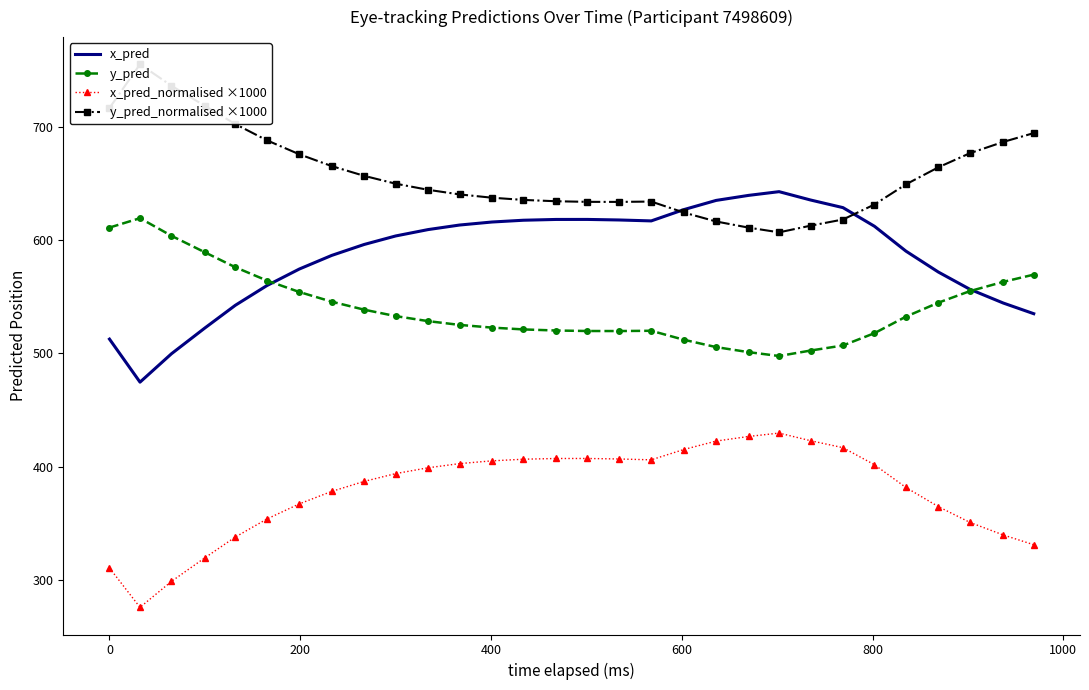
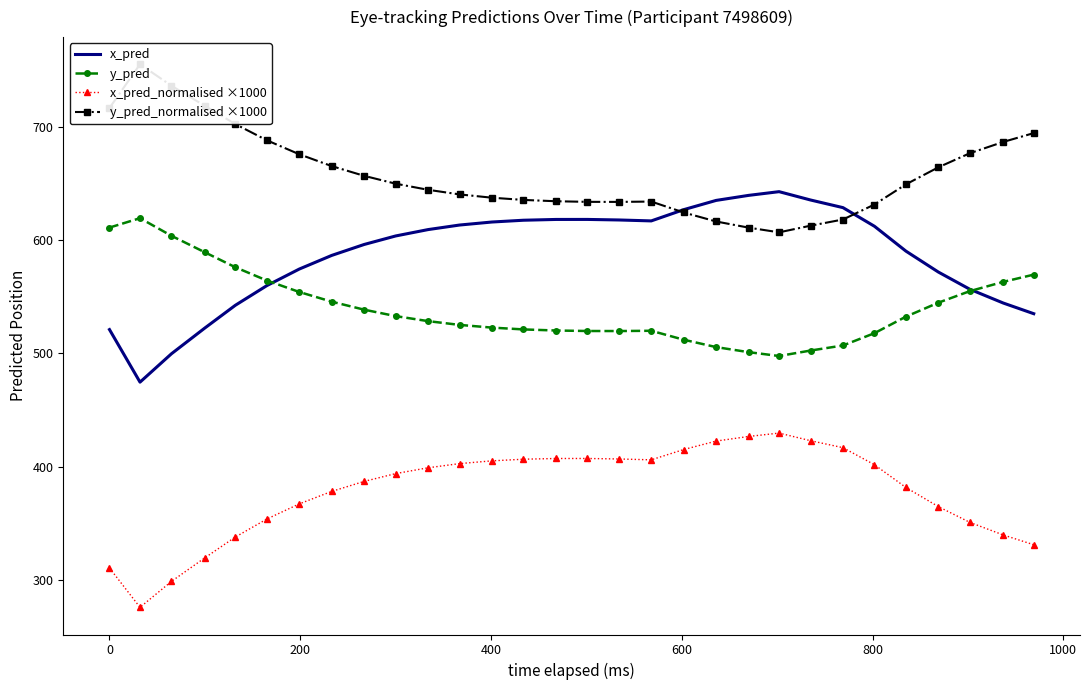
  {
    "x_pred": {
-     "0": 513
+     "0": 521
    },
    "y_pred": {
      "0": 611
    },
    "x_pred_normalised ×1000": {
      "0": 310
    }
  }
